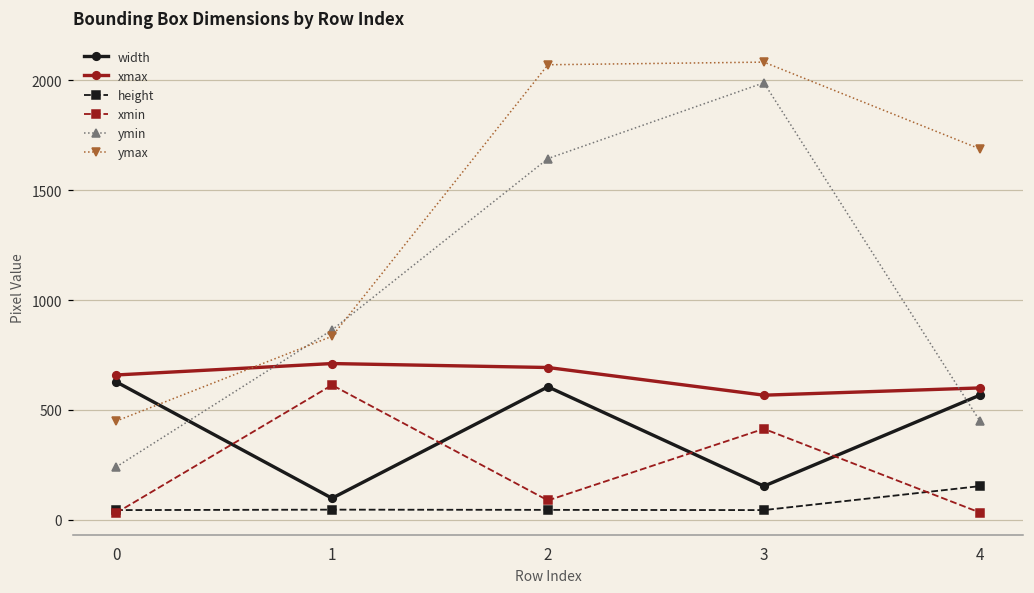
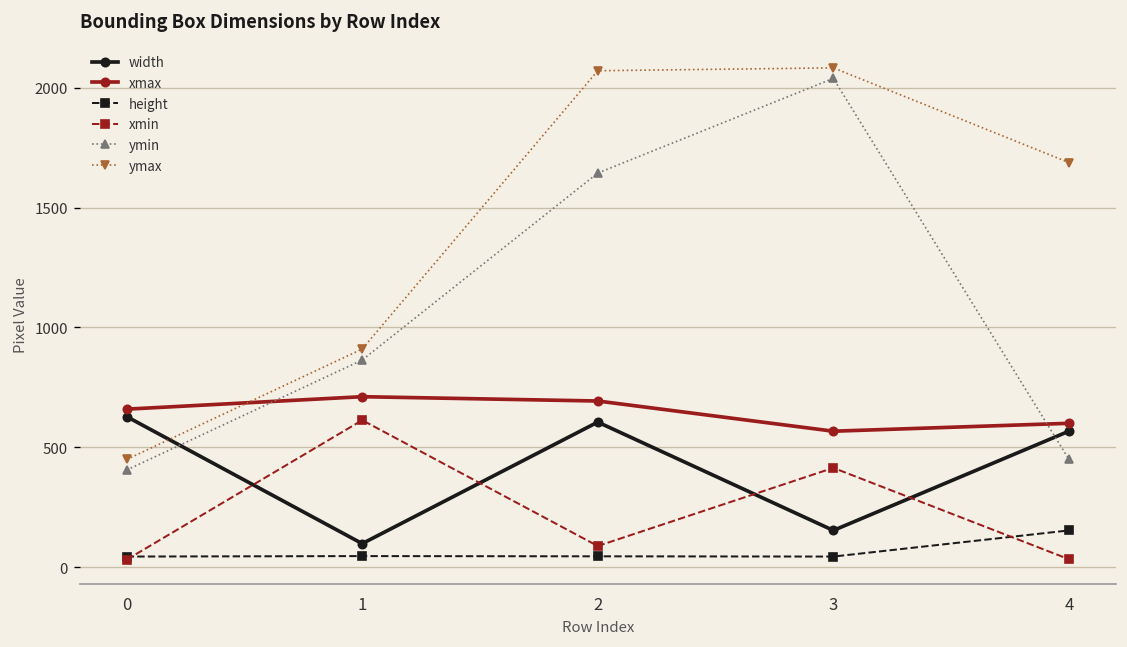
  {
    "ymin": {
-     "0": 240,
+     "0": 410,
      "1": 860,
      "2": 1640,
-     "3": 1990,
+     "3": 2040,
      "4": 450
    },
    "ymax": {
      "0": 450,
-     "1": 840,
+     "1": 910,
      "2": 2070,
      "3": 2080,
      "4": 1690
    }
  }
